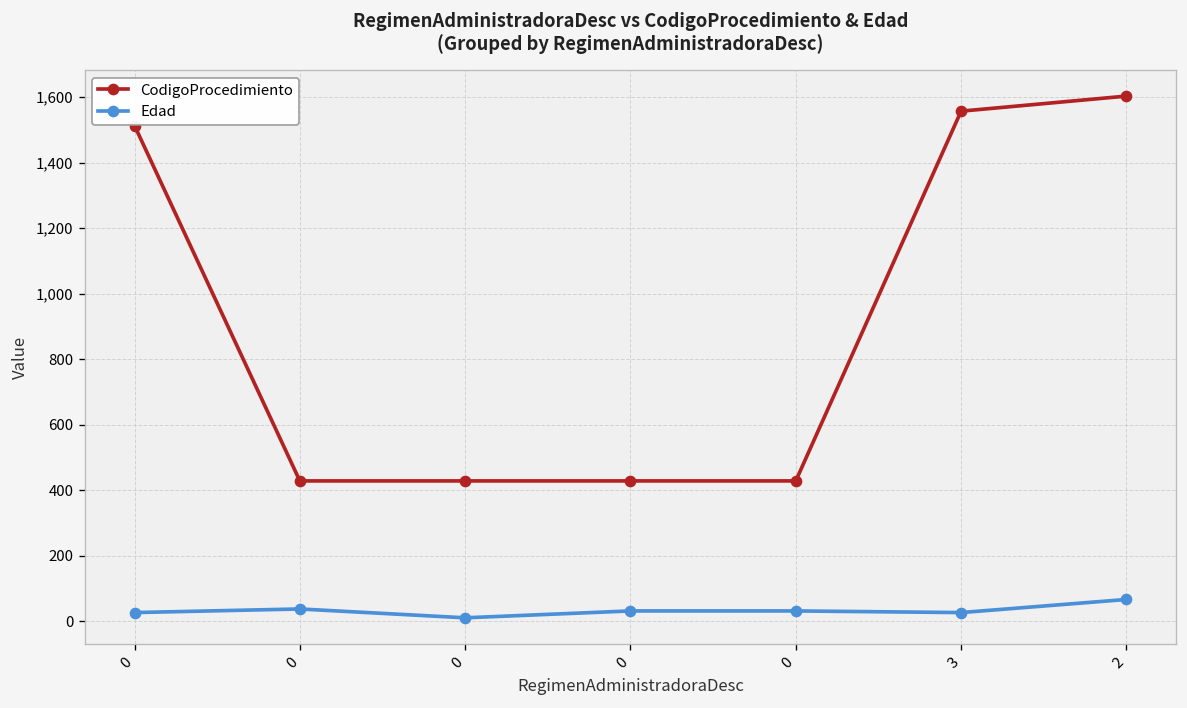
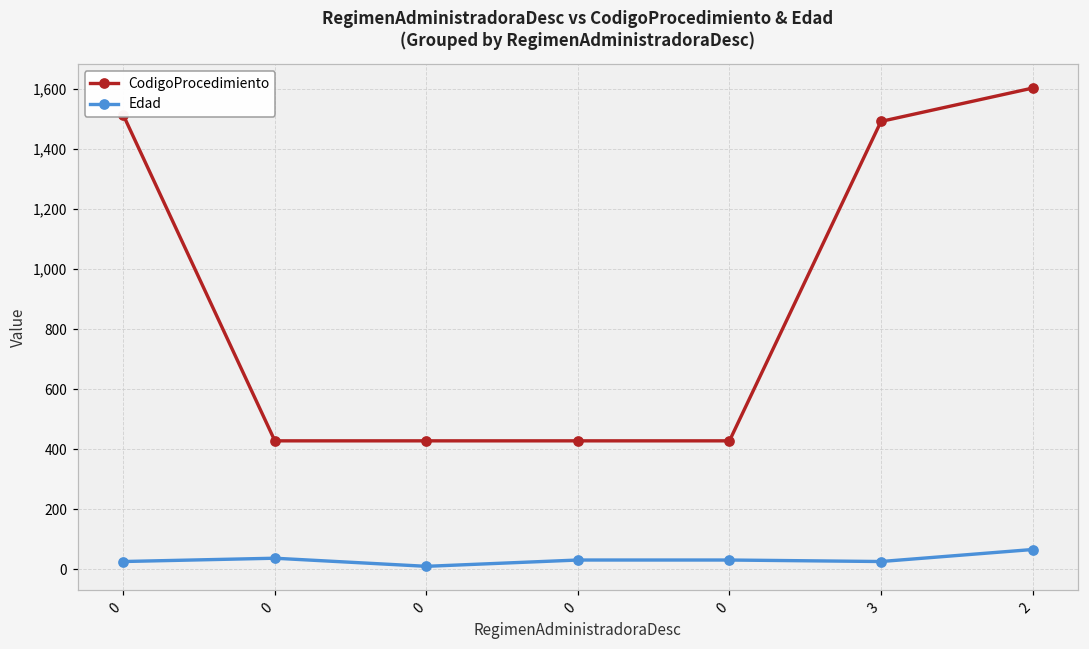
  {
    "CodigoProcedimiento": {
-     "3": "1,560",
+     "3": "1,490",
      "2": "1,600"
    },
    "Edad": {
      "3": "30",
      "2": "70"
    }
  }
